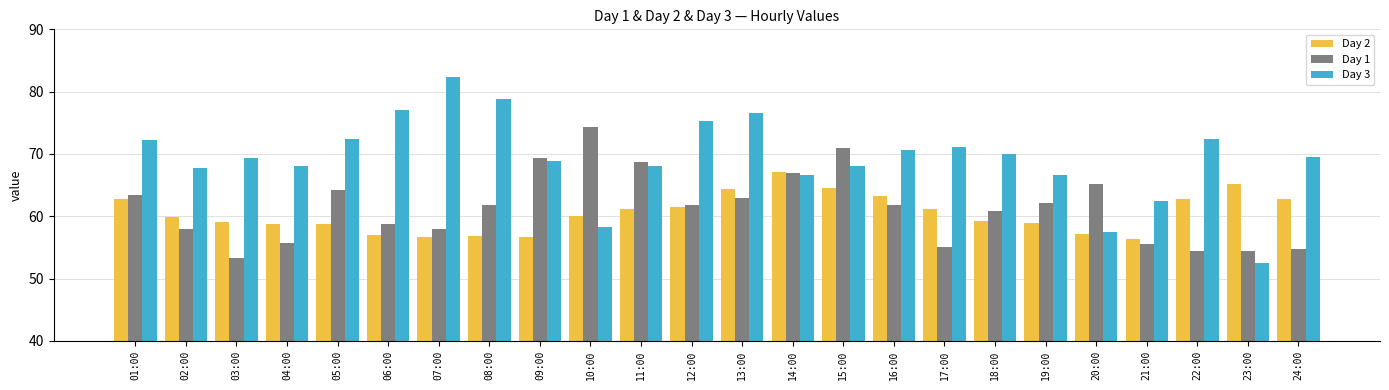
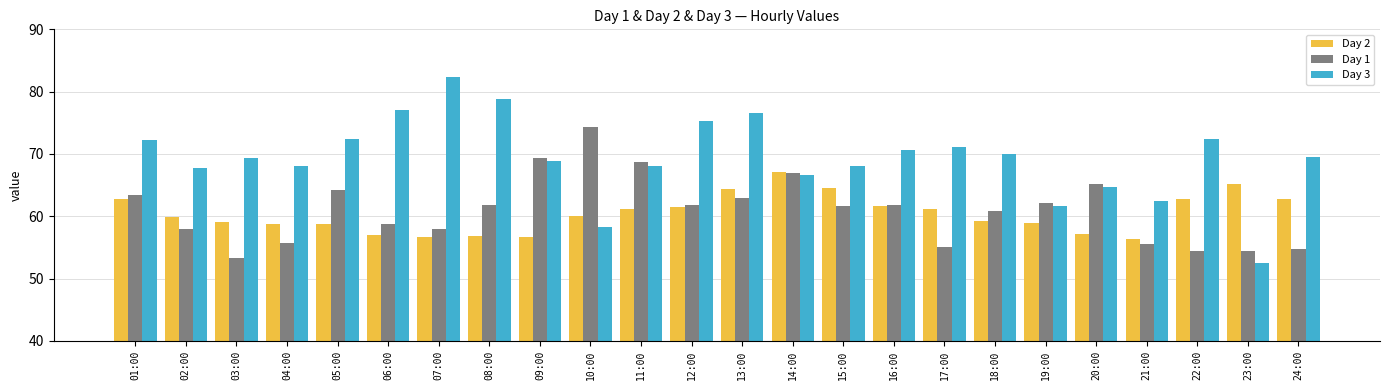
  {
    "Day 2": {
      "01:00": 63,
      "02:00": 60,
      "03:00": 59,
      "04:00": 59,
      "05:00": 59,
      "06:00": 57,
      "07:00": 57,
      "08:00": 57,
      "09:00": 57,
      "10:00": 60,
      "11:00": 61,
      "12:00": 62,
      "13:00": 64,
      "14:00": 67,
      "15:00": 65,
-     "16:00": 63,
+     "16:00": 62,
      "17:00": 61,
      "18:00": 59,
      "19:00": 59,
      "20:00": 57,
      "21:00": 56,
      "22:00": 63,
      "23:00": 65,
      "24:00": 63
    },
    "Day 1": {
      "01:00": 63,
      "02:00": 58,
      "03:00": 53,
      "04:00": 56,
      "05:00": 64,
      "06:00": 59,
      "07:00": 58,
      "08:00": 62,
      "09:00": 69,
      "10:00": 74,
      "11:00": 69,
      "12:00": 62,
      "13:00": 63,
      "14:00": 67,
-     "15:00": 71,
+     "15:00": 62,
      "16:00": 62,
      "17:00": 55,
      "18:00": 61,
      "19:00": 62,
      "20:00": 65,
      "21:00": 56,
      "22:00": 54,
      "23:00": 54,
      "24:00": 55
    },
    "Day 3": {
      "01:00": 72,
      "02:00": 68,
      "03:00": 69,
      "04:00": 68,
      "05:00": 72,
      "06:00": 77,
      "07:00": 82,
      "08:00": 79,
      "09:00": 69,
      "10:00": 58,
      "11:00": 68,
      "12:00": 75,
      "13:00": 77,
      "14:00": 67,
      "15:00": 68,
      "16:00": 71,
      "17:00": 71,
      "18:00": 70,
-     "19:00": 67,
-     "20:00": 57,
+     "19:00": 62,
+     "20:00": 65,
      "21:00": 63,
      "22:00": 72,
      "23:00": 53,
      "24:00": 70
    }
  }
